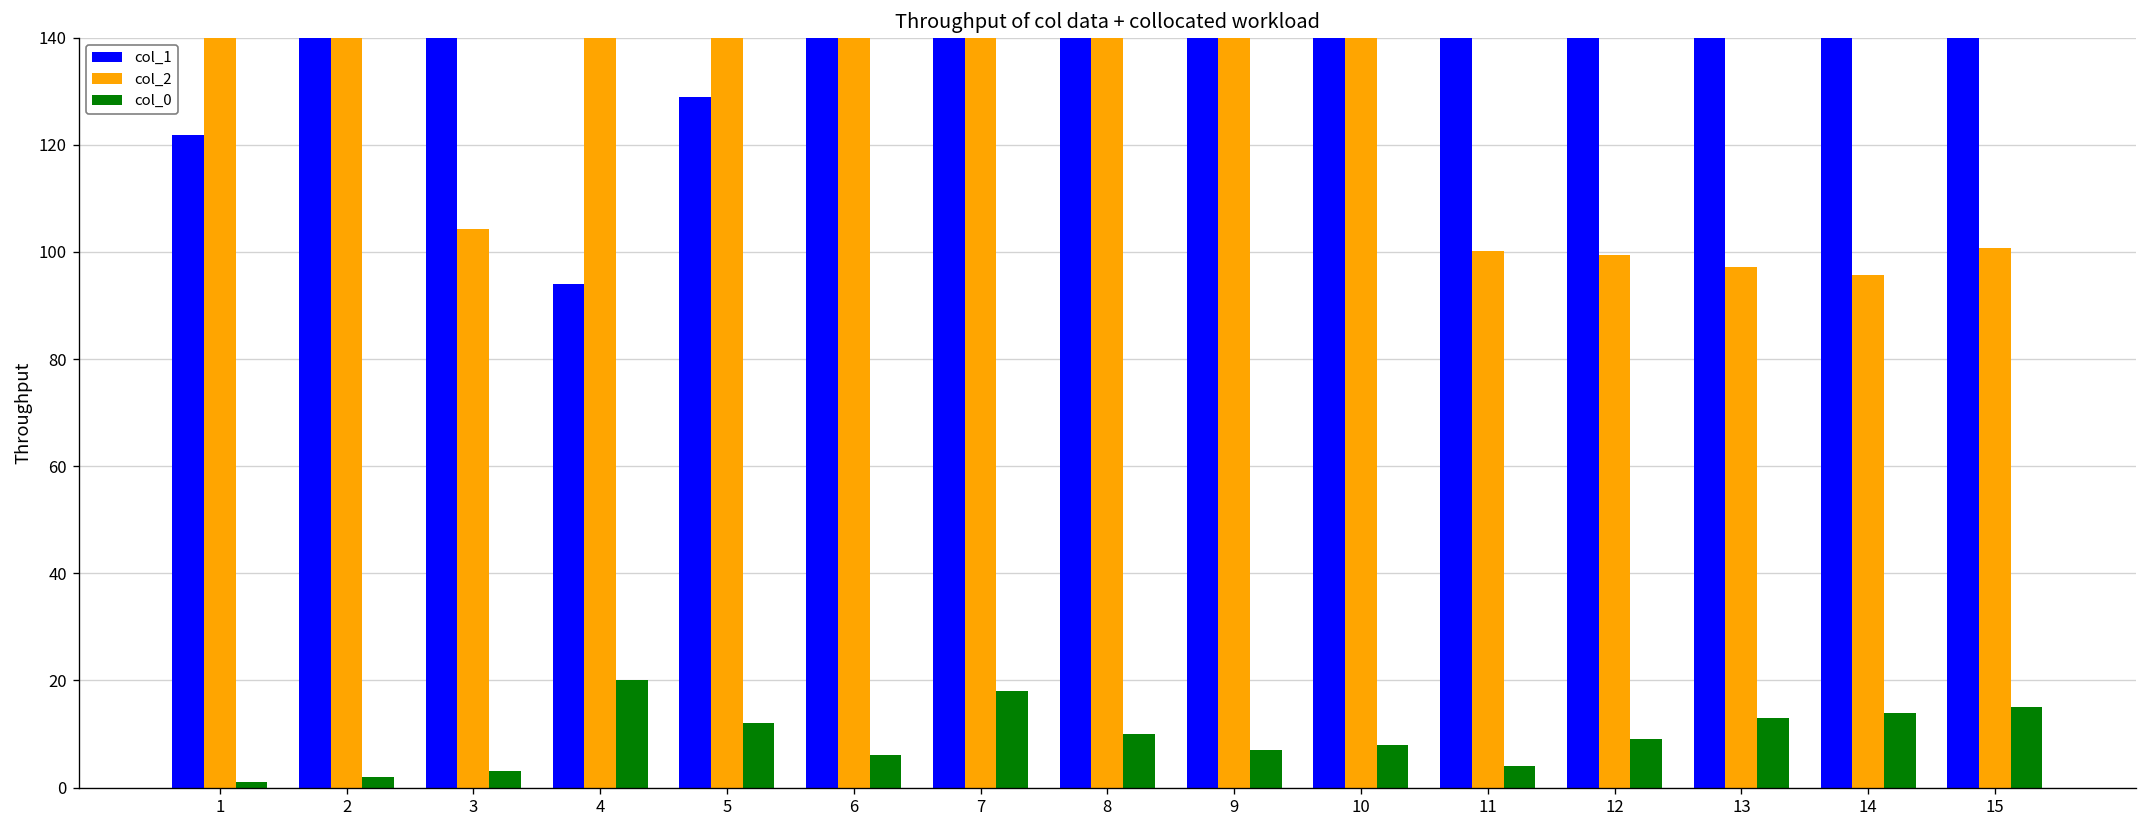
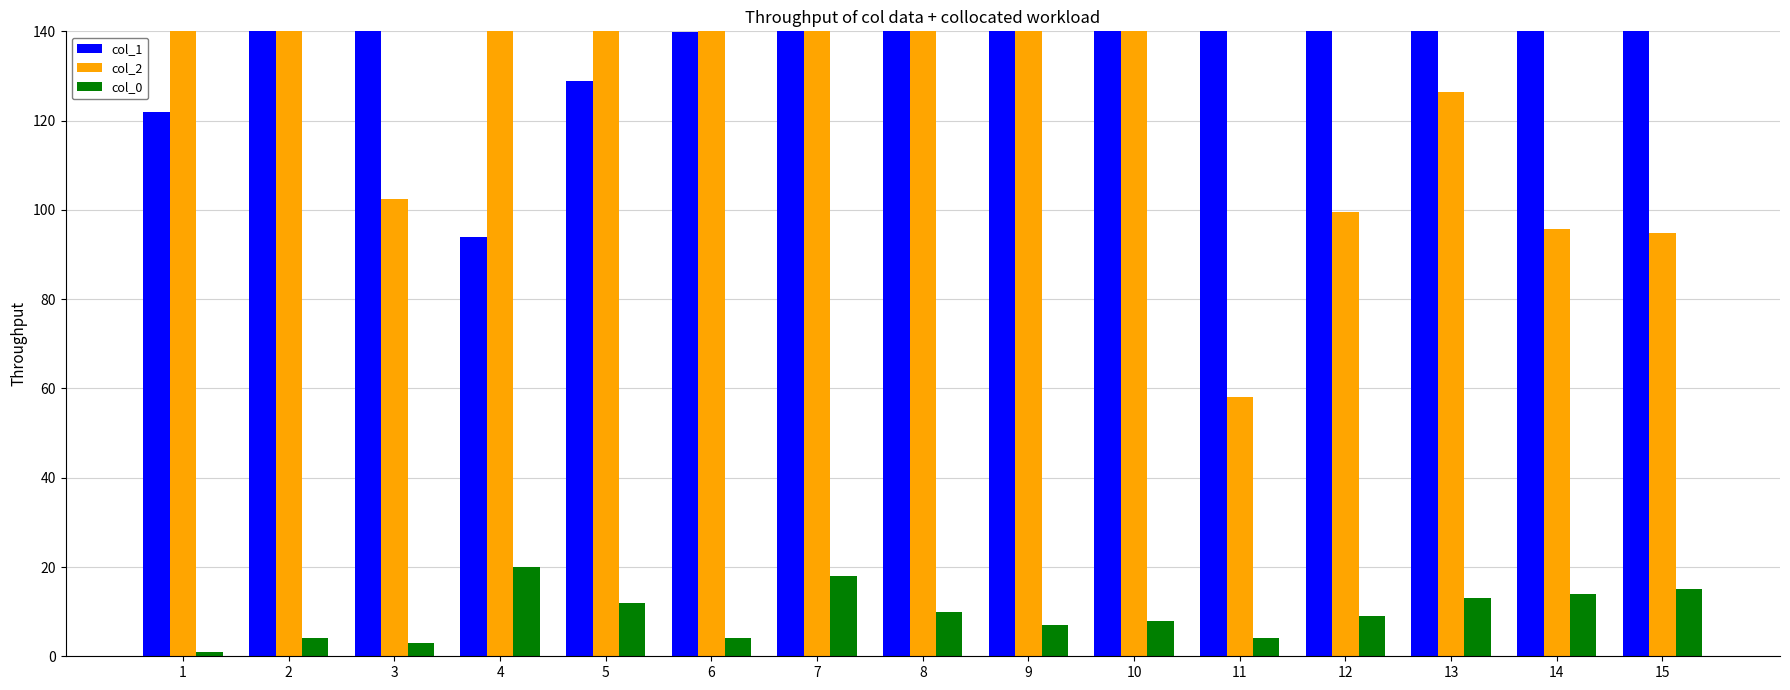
  {
    "col_1": {
      "1": 122,
      "4": 94,
      "5": 129,
      "6": 140
    },
    "col_2": {
-     "3": 104,
-     "11": 100,
+     "3": 102,
+     "11": 58,
      "12": 99,
-     "13": 97,
+     "13": 127,
      "14": 96,
-     "15": 101
+     "15": 95
    },
    "col_0": {
      "1": 1,
-     "2": 2,
+     "2": 4,
      "3": 3,
      "4": 20,
      "5": 12,
-     "6": 6,
+     "6": 4,
      "7": 18,
      "8": 10,
      "9": 7,
      "10": 8,
      "11": 4,
      "12": 9,
      "13": 13,
      "14": 14,
      "15": 15
    }
  }
